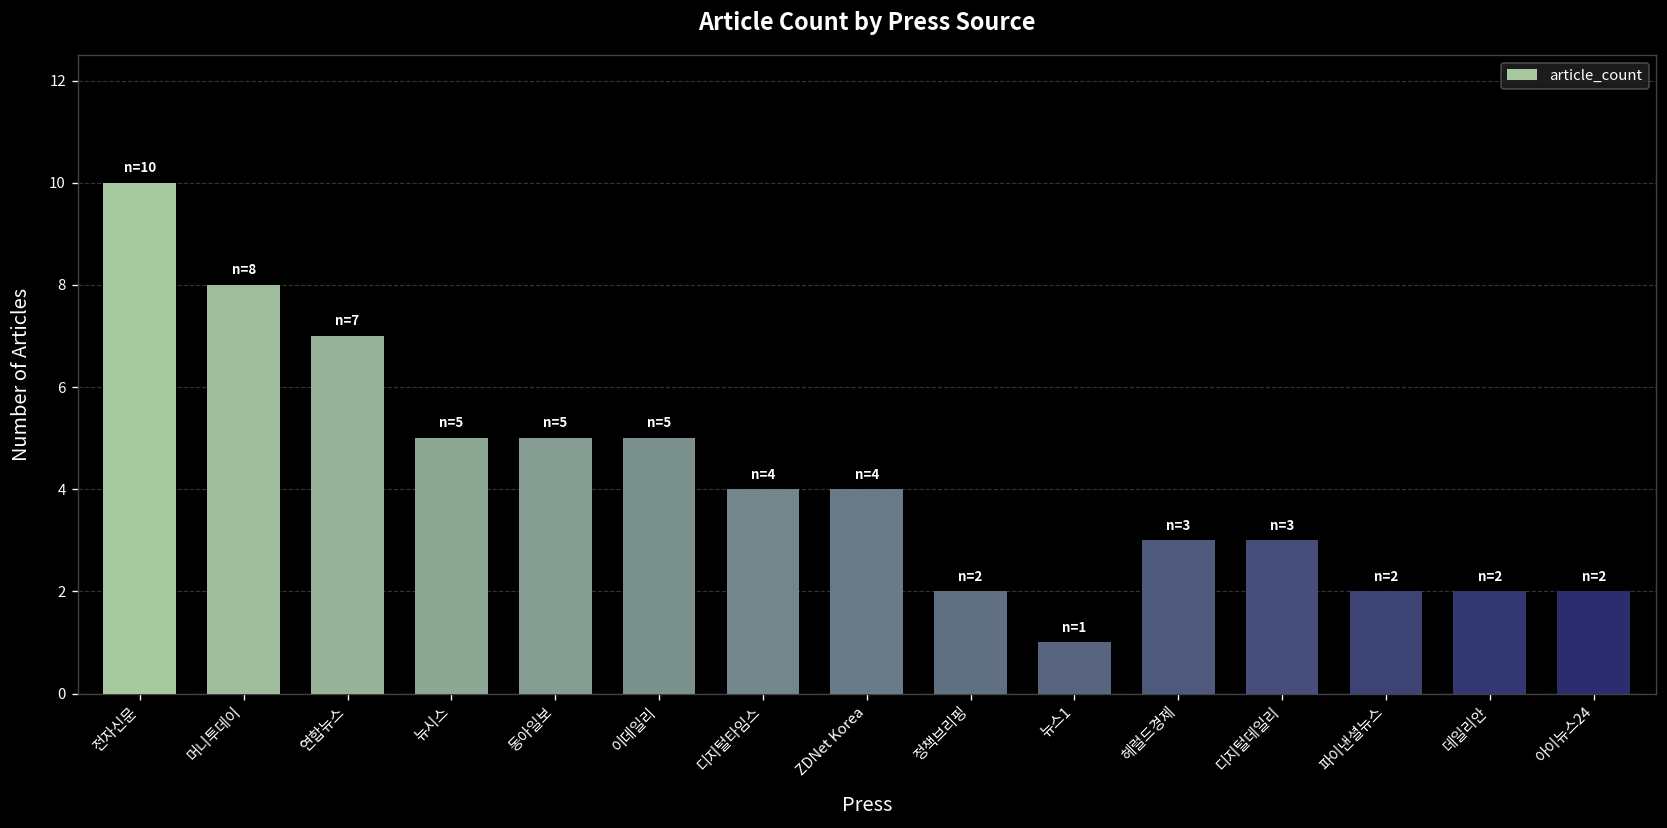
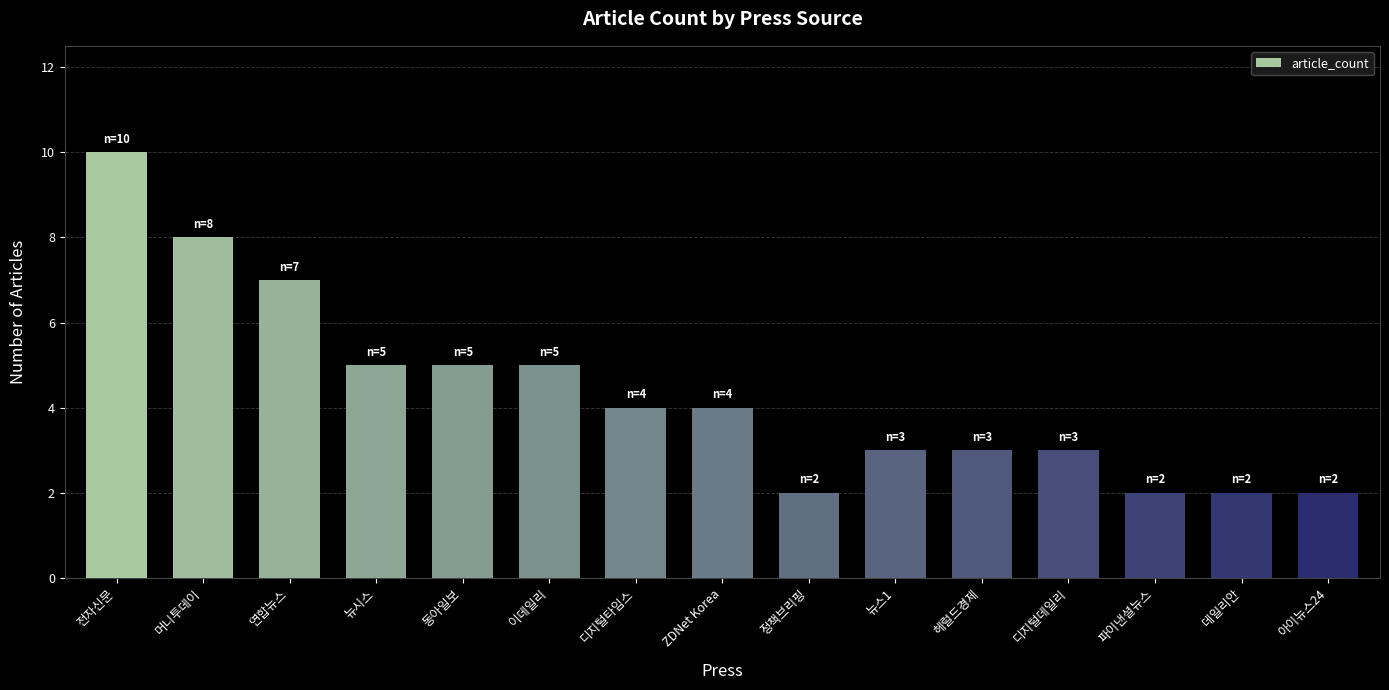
  {
    "전자신문": 10,
    "머니투데이": 8,
    "연합뉴스": 7,
    "뉴시스": 5,
    "동아일보": 5,
    "이데일리": 5,
    "디지털타임스": 4,
    "ZDNet Korea": 4,
    "정책브리핑": 2,
-   "뉴스1": 1,
+   "뉴스1": 3,
    "헤럴드경제": 3,
    "디지털데일리": 3,
    "파이낸셜뉴스": 2,
    "데일리안": 2,
    "아이뉴스24": 2
  }
